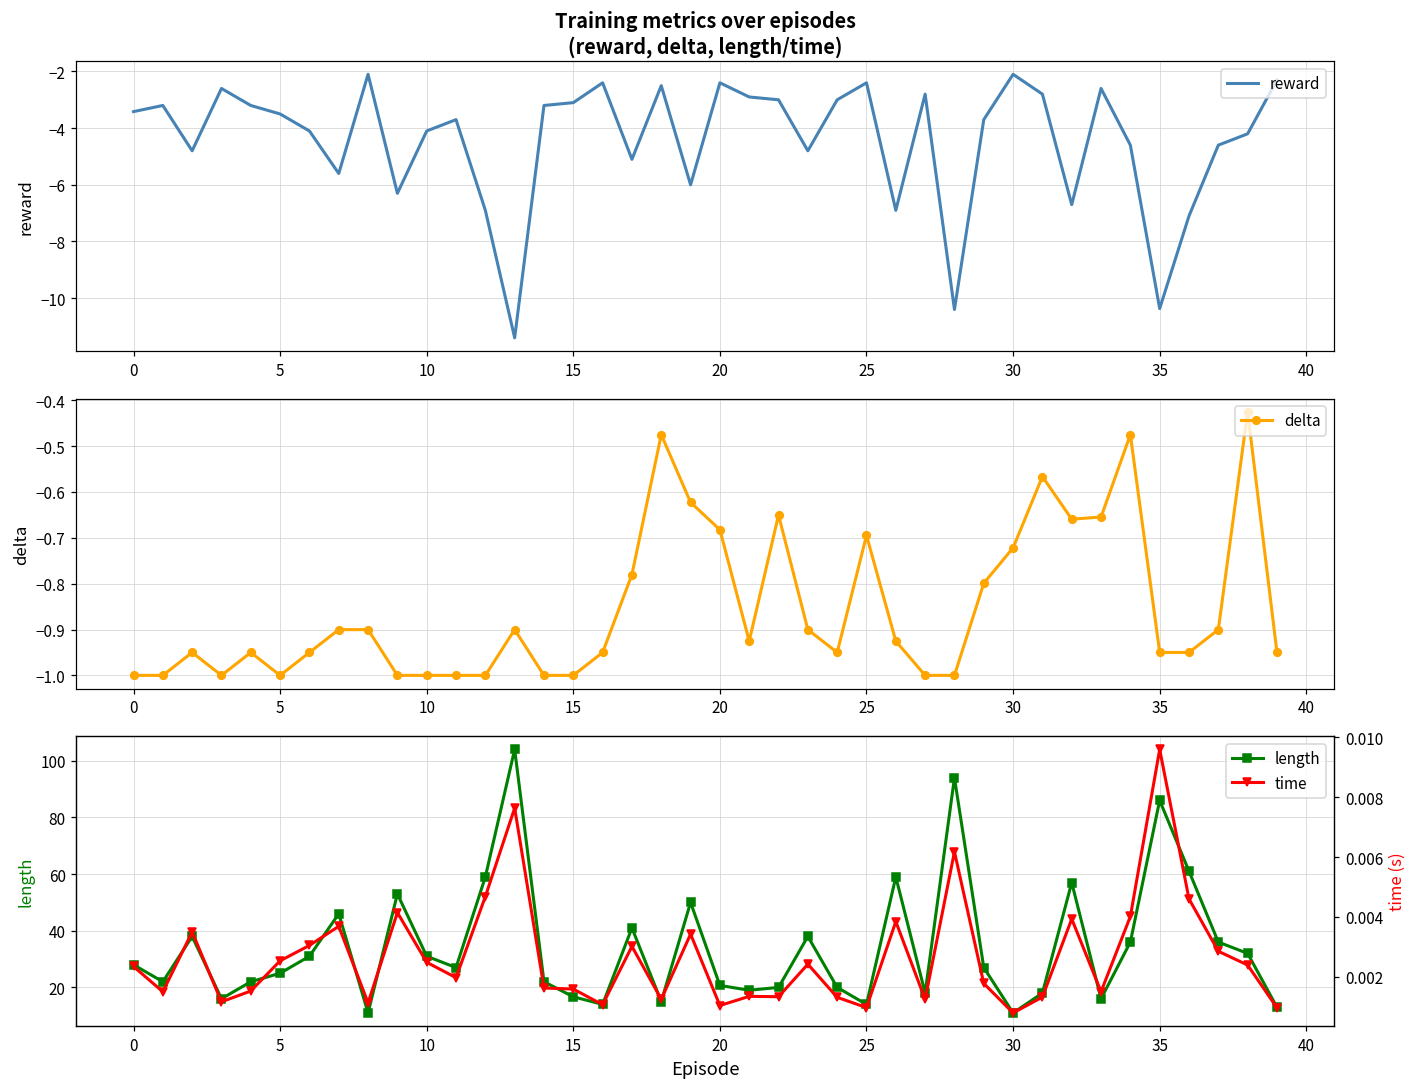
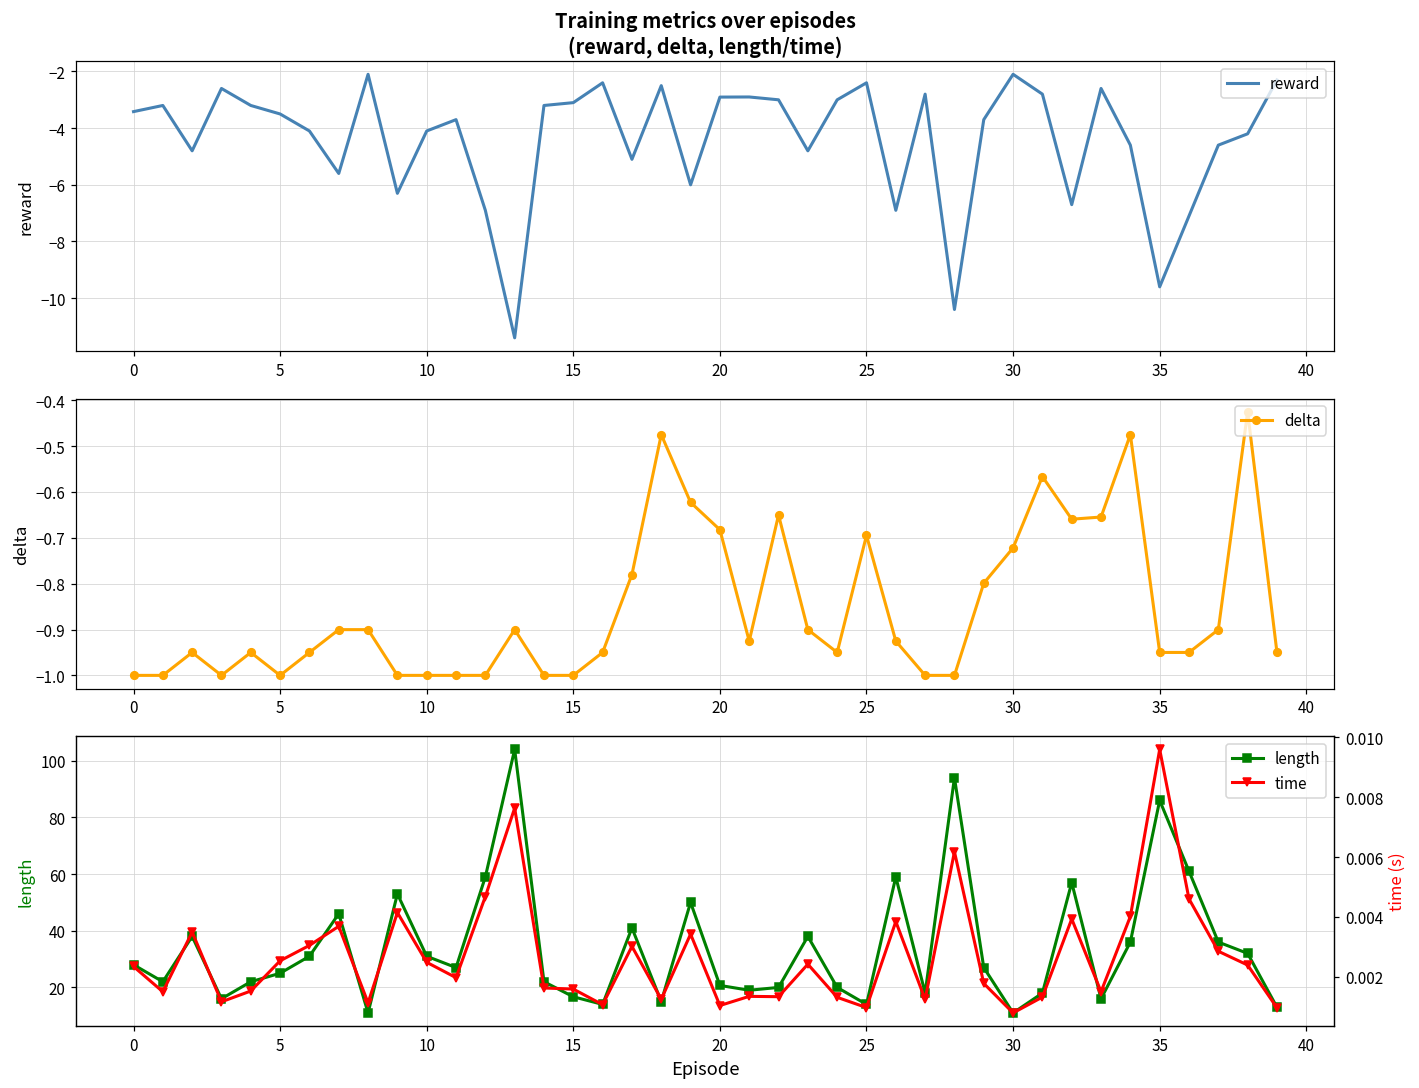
  {
    "Training metrics over episodes (reward, delta, length/time)": {
      "0": -3.4,
      "5": -3.5,
      "10": -4.1,
      "15": -3.1,
-     "20": -2.4,
+     "20": -2.9,
      "25": -2.4,
      "30": -2.1,
-     "35": -10.4
+     "35": -9.6
    }
  }
